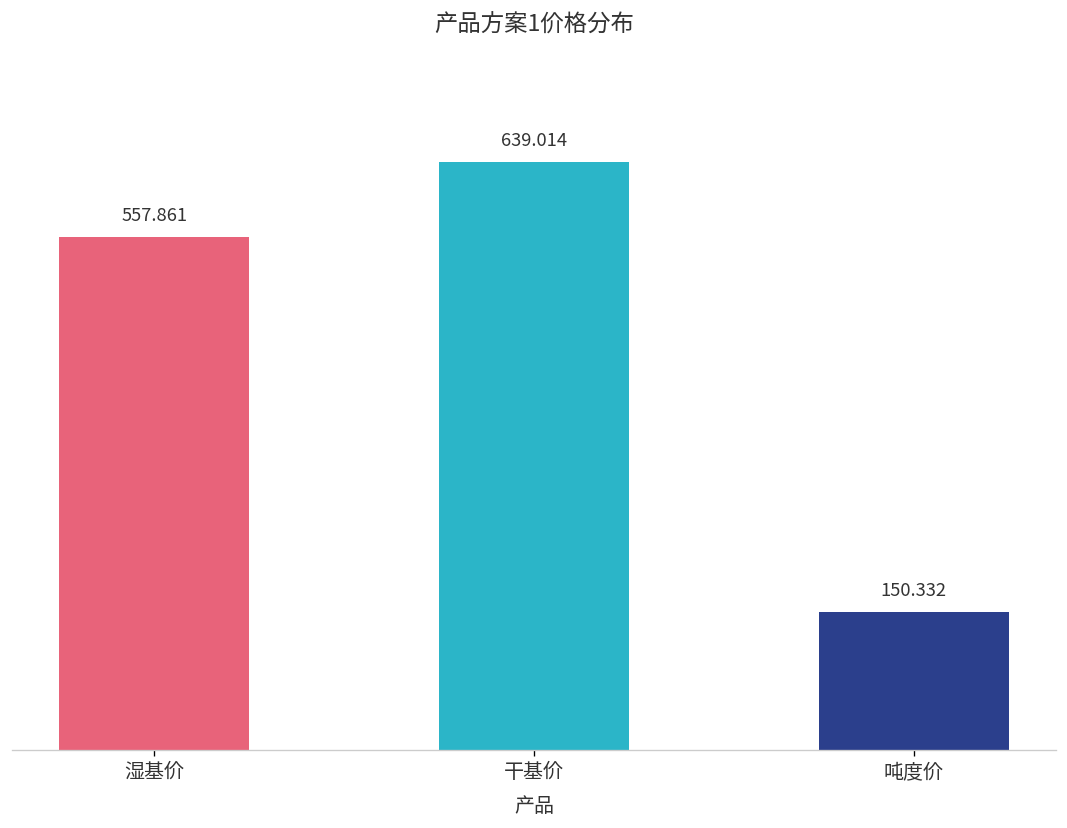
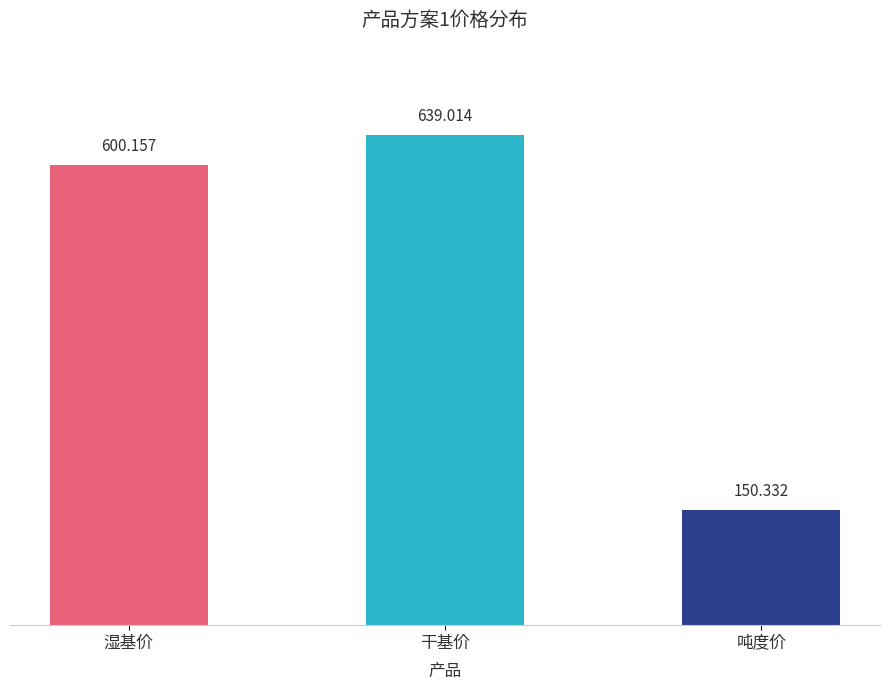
  {
-   "湿基价": 557.861,
+   "湿基价": 600.157,
    "干基价": 639.014,
    "吨度价": 150.332
  }
